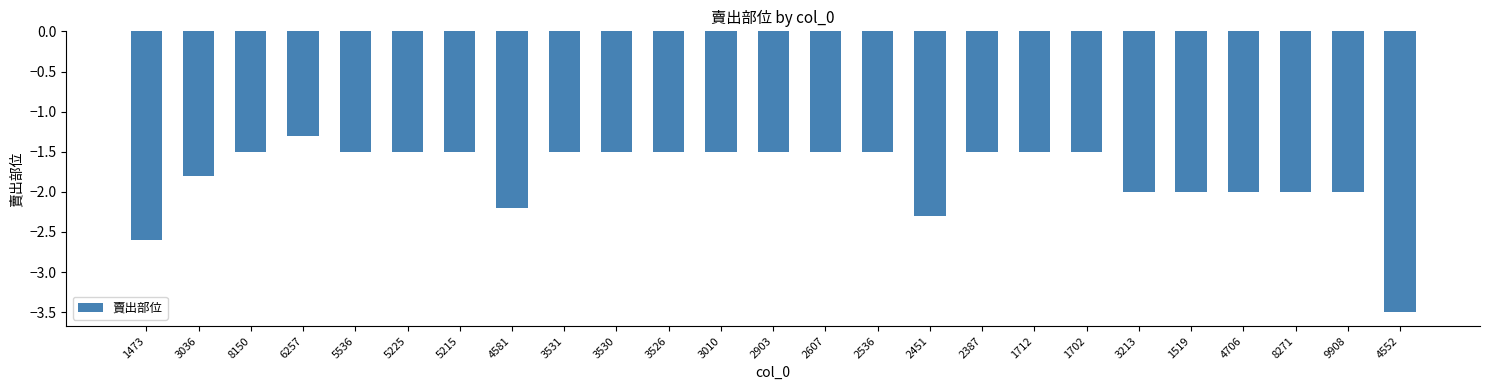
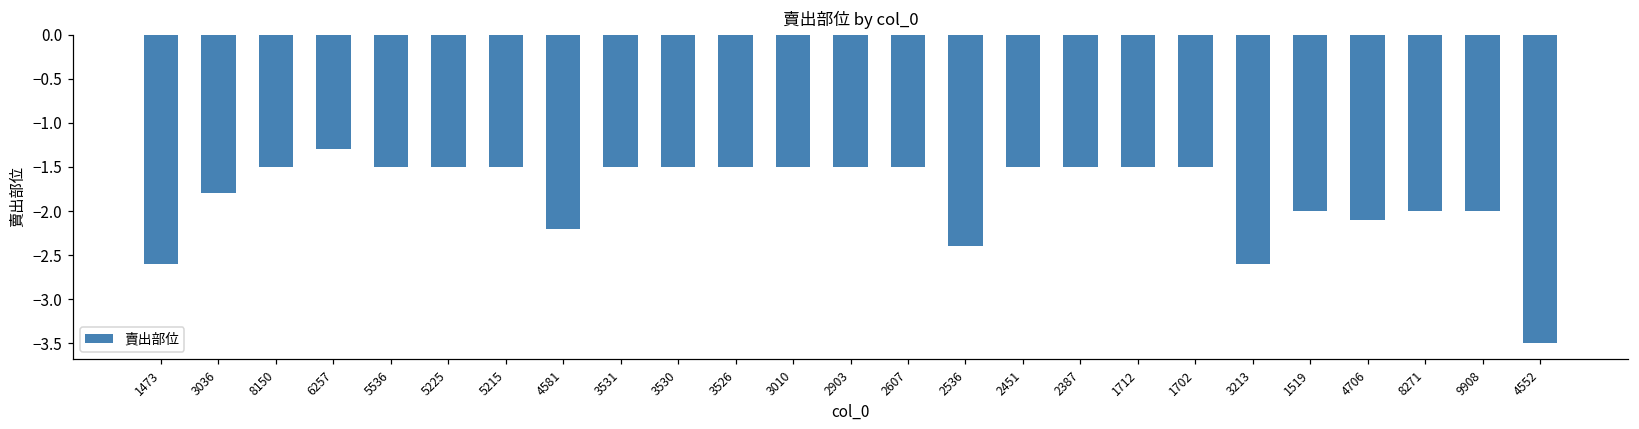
  {
    "1473": -2.6,
    "3036": -1.8,
    "8150": -1.5,
    "6257": -1.3,
    "5536": -1.5,
    "5225": -1.5,
    "5215": -1.5,
    "4581": -2.2,
    "3531": -1.5,
    "3530": -1.5,
    "3526": -1.5,
    "3010": -1.5,
    "2903": -1.5,
    "2607": -1.5,
-   "2536": -1.5,
-   "2451": -2.3,
+   "2536": -2.4,
+   "2451": -1.5,
    "2387": -1.5,
    "1712": -1.5,
    "1702": -1.5,
-   "3213": -2.0,
+   "3213": -2.6,
    "1519": -2.0,
-   "4706": -2.0,
+   "4706": -2.1,
    "8271": -2.0,
    "9908": -2.0,
    "4552": -3.5
  }
